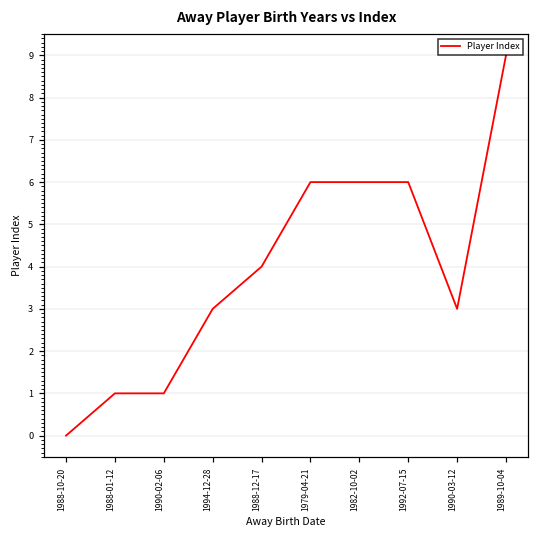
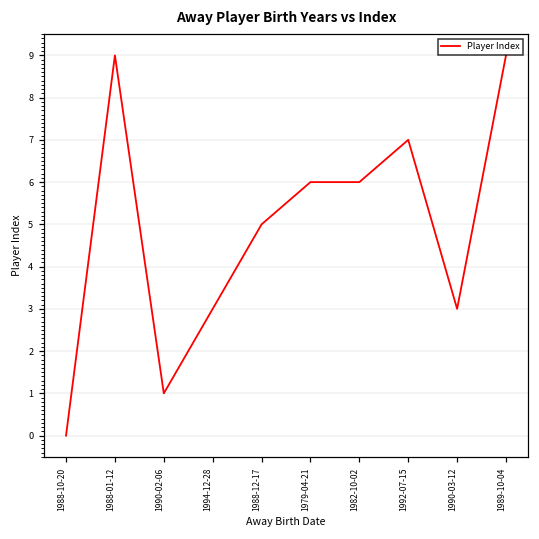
  {
    "1988-10-20": 0,
-   "1988-01-12": 1,
+   "1988-01-12": 9,
    "1990-02-06": 1,
    "1994-12-28": 3,
-   "1988-12-17": 4,
+   "1988-12-17": 5,
    "1979-04-21": 6,
    "1982-10-02": 6,
-   "1992-07-15": 6,
+   "1992-07-15": 7,
    "1990-03-12": 3
  }
